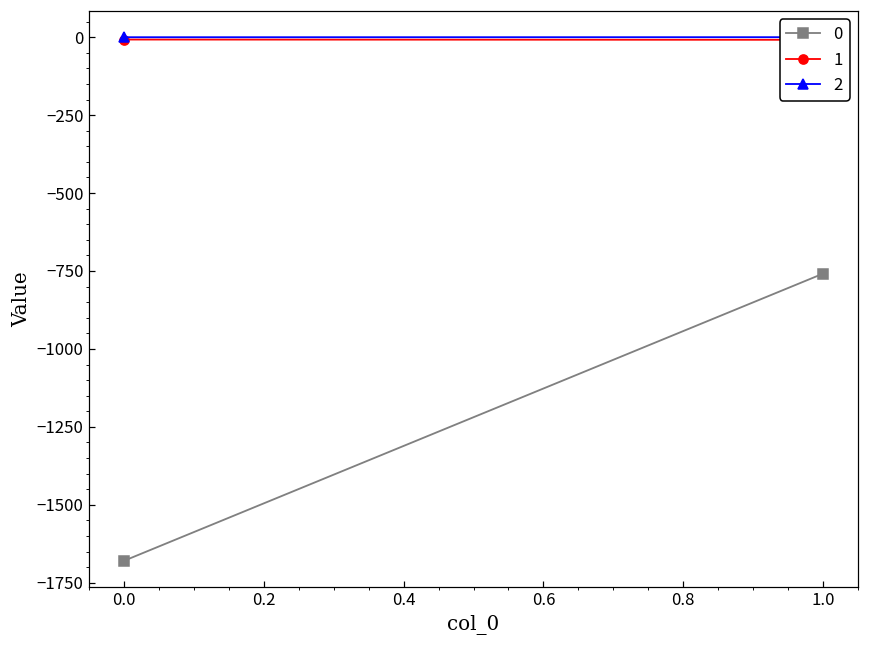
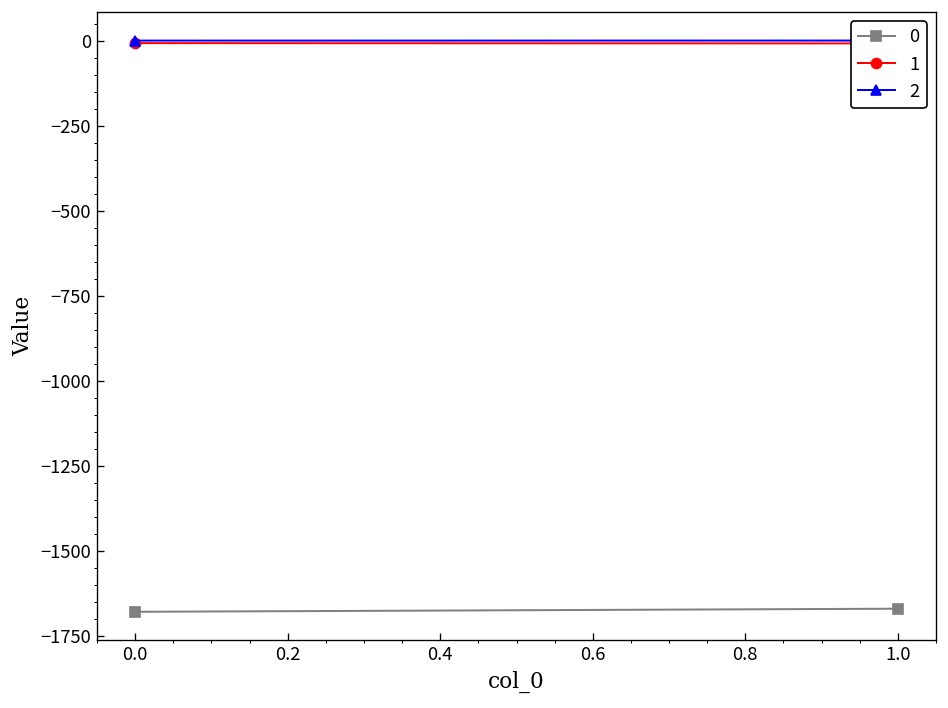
  {
    "0": {
      "0.0": -1680,
-     "1.0": -760
+     "1.0": -1670
    }
  }
